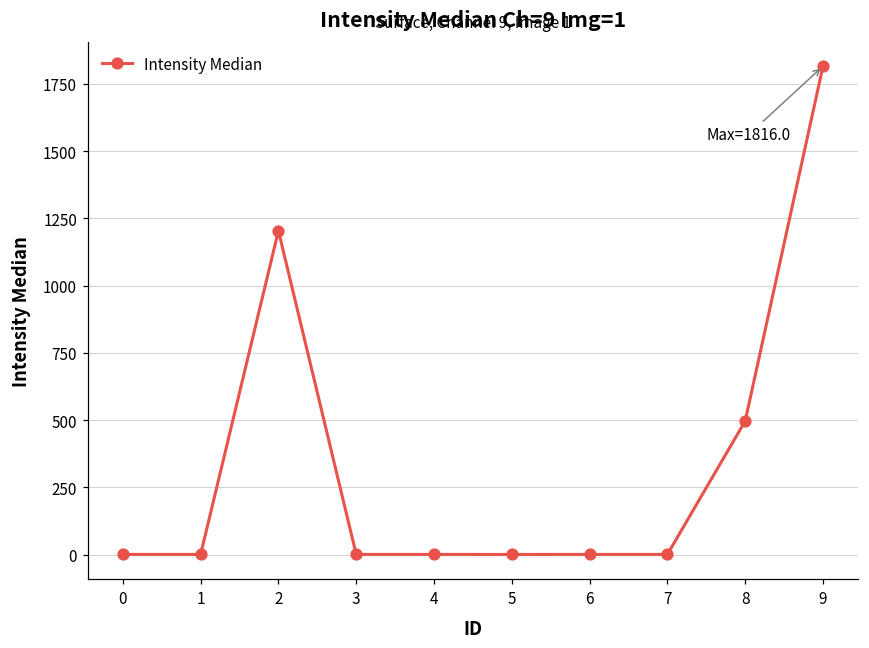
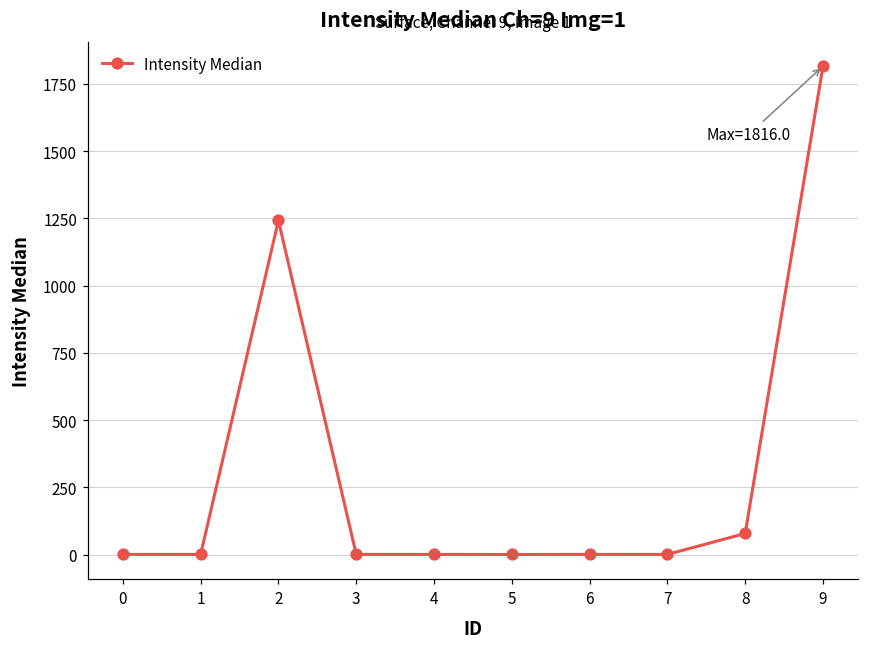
  {
    "0": 0,
    "1": 0,
-   "2": 1200,
+   "2": 1240,
    "3": 0,
    "4": 0,
    "5": 0,
    "6": 0,
    "7": 0,
-   "8": 500
+   "8": 80
  }
